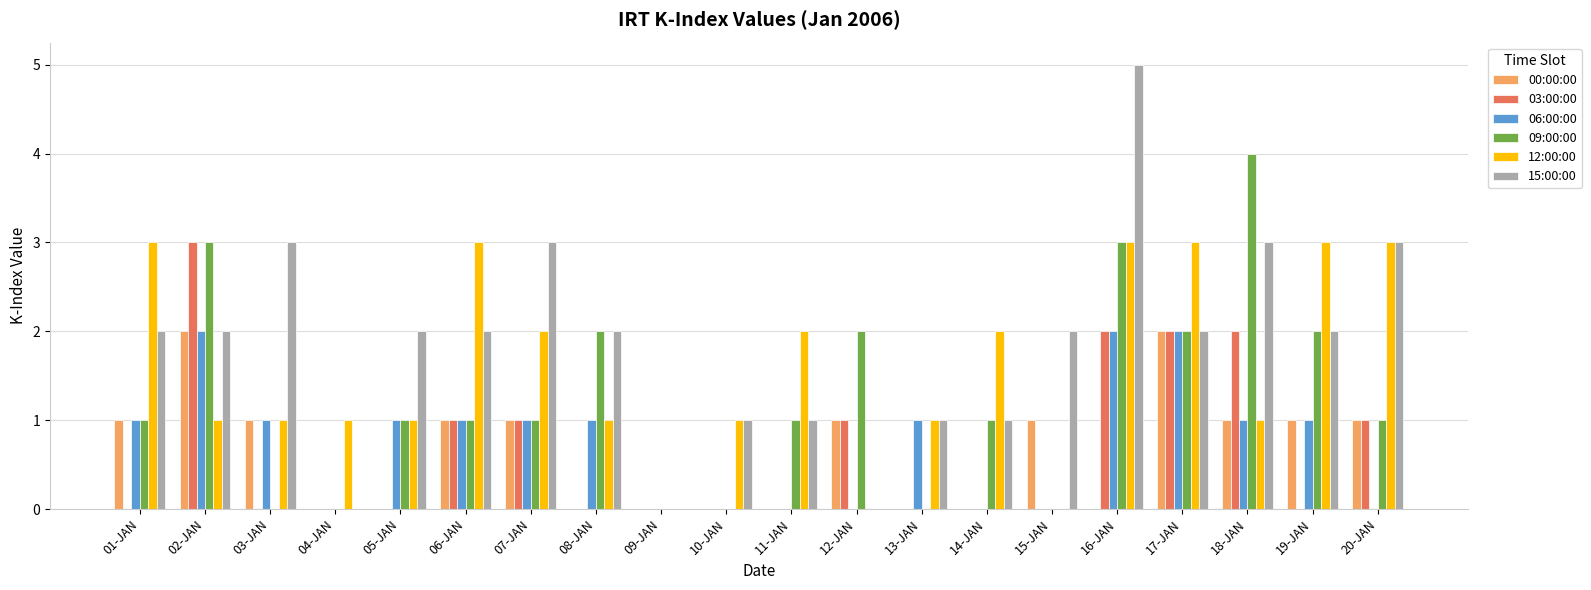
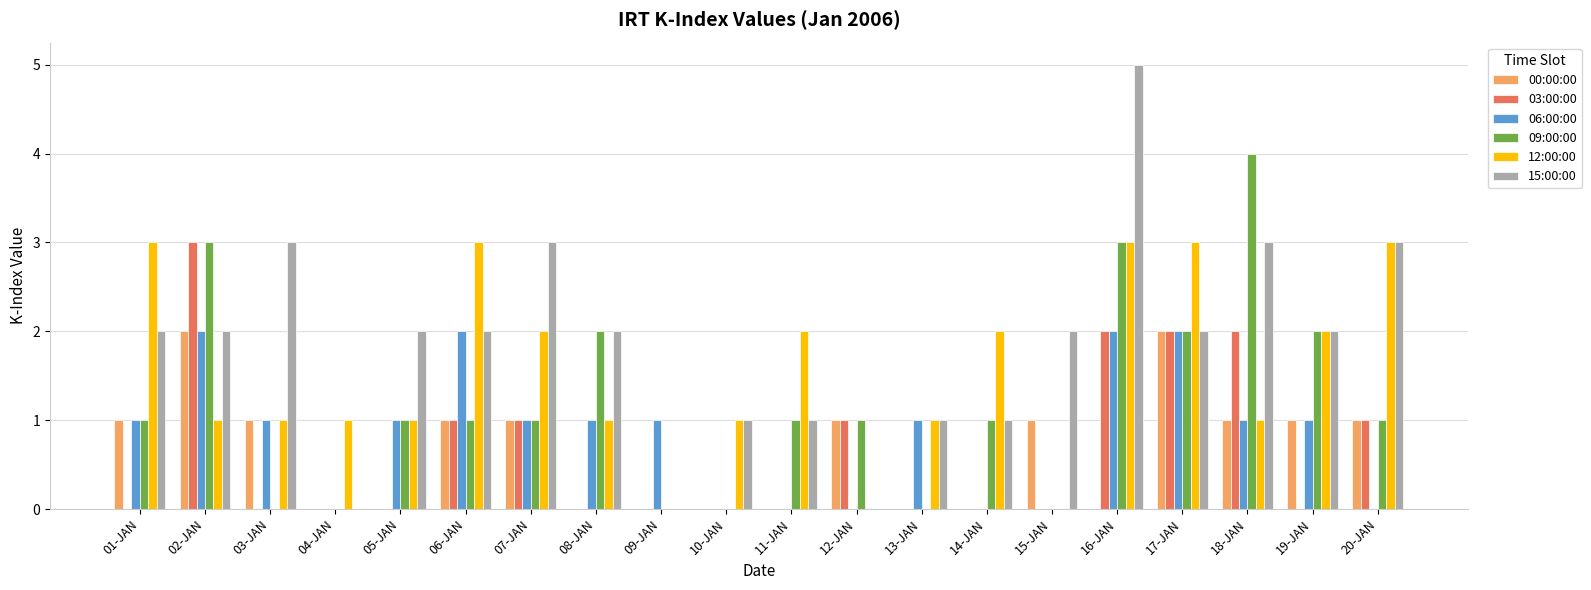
  {
    "06:00:00": {
      "01-JAN": 1,
      "02-JAN": 2,
      "03-JAN": 1,
      "04-JAN": 0,
      "05-JAN": 1,
-     "06-JAN": 1,
+     "06-JAN": 2,
      "07-JAN": 1,
      "08-JAN": 1,
-     "09-JAN": 0,
+     "09-JAN": 1,
      "10-JAN": 0,
      "11-JAN": 0,
      "12-JAN": 0,
      "13-JAN": 1,
      "14-JAN": 0,
      "15-JAN": 0,
      "16-JAN": 2,
      "17-JAN": 2,
      "18-JAN": 1,
      "19-JAN": 1,
      "20-JAN": 0
    },
    "09:00:00": {
      "01-JAN": 1,
      "02-JAN": 3,
      "03-JAN": 0,
      "04-JAN": 0,
      "05-JAN": 1,
      "06-JAN": 1,
      "07-JAN": 1,
      "08-JAN": 2,
      "09-JAN": 0,
      "10-JAN": 0,
      "11-JAN": 1,
-     "12-JAN": 2,
+     "12-JAN": 1,
      "13-JAN": 0,
      "14-JAN": 1,
      "15-JAN": 0,
      "16-JAN": 3,
      "17-JAN": 2,
      "18-JAN": 4,
      "19-JAN": 2,
      "20-JAN": 1
    },
    "12:00:00": {
      "01-JAN": 3,
      "02-JAN": 1,
      "03-JAN": 1,
      "04-JAN": 1,
      "05-JAN": 1,
      "06-JAN": 3,
      "07-JAN": 2,
      "08-JAN": 1,
      "09-JAN": 0,
      "10-JAN": 1,
      "11-JAN": 2,
      "12-JAN": 0,
      "13-JAN": 1,
      "14-JAN": 2,
      "15-JAN": 0,
      "16-JAN": 3,
      "17-JAN": 3,
      "18-JAN": 1,
-     "19-JAN": 3,
+     "19-JAN": 2,
      "20-JAN": 3
    },
    "15:00:00": {
      "01-JAN": 2,
      "02-JAN": 2,
      "03-JAN": 3,
      "04-JAN": 0,
      "05-JAN": 2,
      "06-JAN": 2,
      "07-JAN": 3,
      "08-JAN": 2,
      "09-JAN": 0,
      "10-JAN": 1,
      "11-JAN": 1,
      "12-JAN": 0,
      "13-JAN": 1,
      "14-JAN": 1,
      "15-JAN": 2,
      "16-JAN": 5,
      "17-JAN": 2,
      "18-JAN": 3,
      "19-JAN": 2,
      "20-JAN": 3
    }
  }
